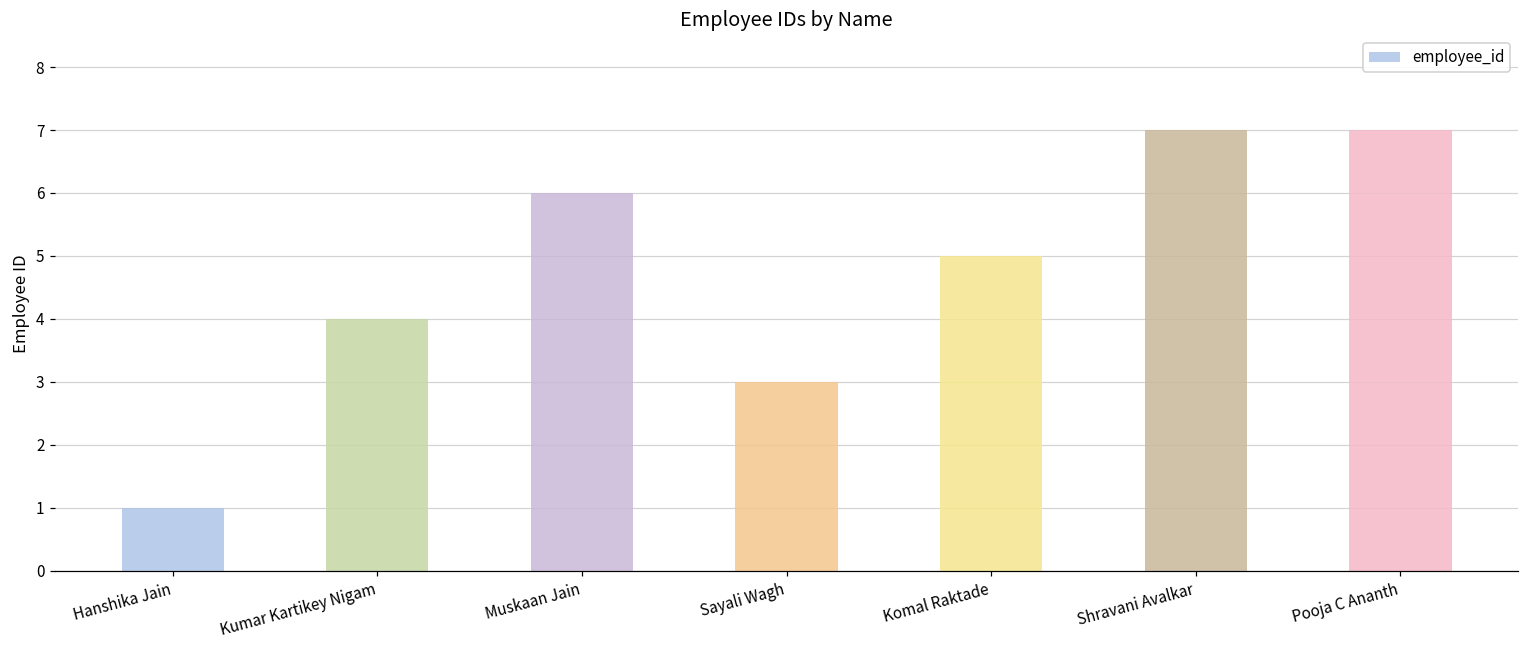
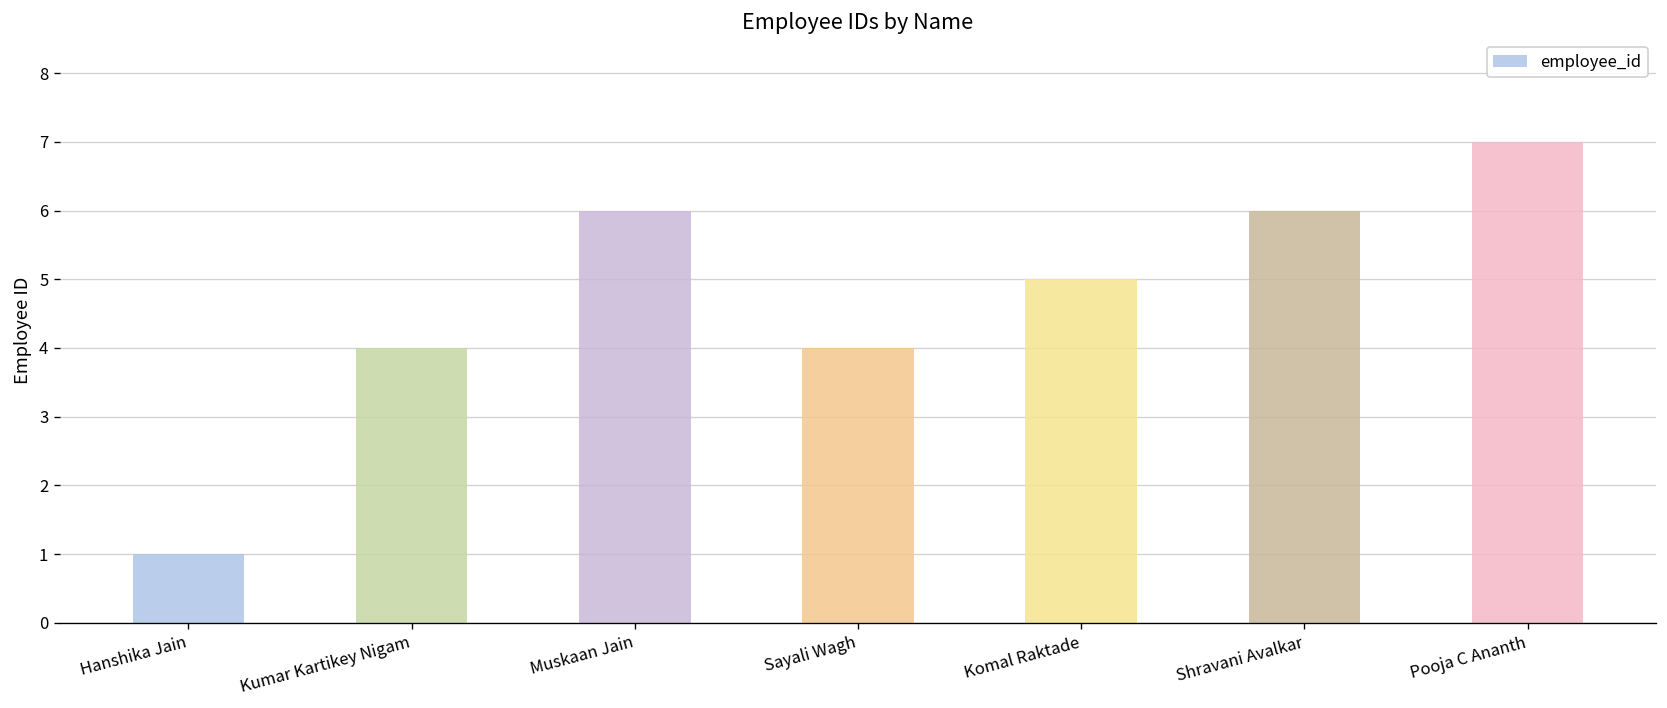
  {
    "Hanshika Jain": 1,
    "Kumar Kartikey Nigam": 4,
    "Muskaan Jain": 6,
-   "Sayali Wagh": 3,
+   "Sayali Wagh": 4,
    "Komal Raktade": 5,
-   "Shravani Avalkar": 7,
+   "Shravani Avalkar": 6,
    "Pooja C Ananth": 7
  }
